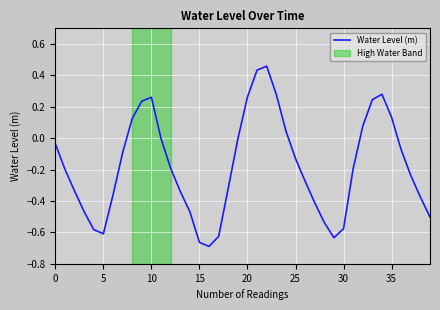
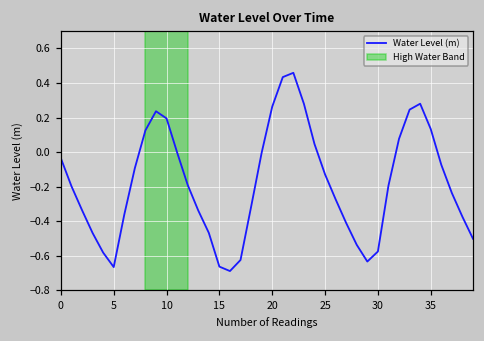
  {
    "0": -0.04,
-   "5": -0.61,
-   "10": 0.26,
+   "5": -0.67,
+   "10": 0.19,
    "15": -0.66,
    "20": 0.26,
    "25": -0.13,
    "30": -0.58,
    "35": 0.13
  }
